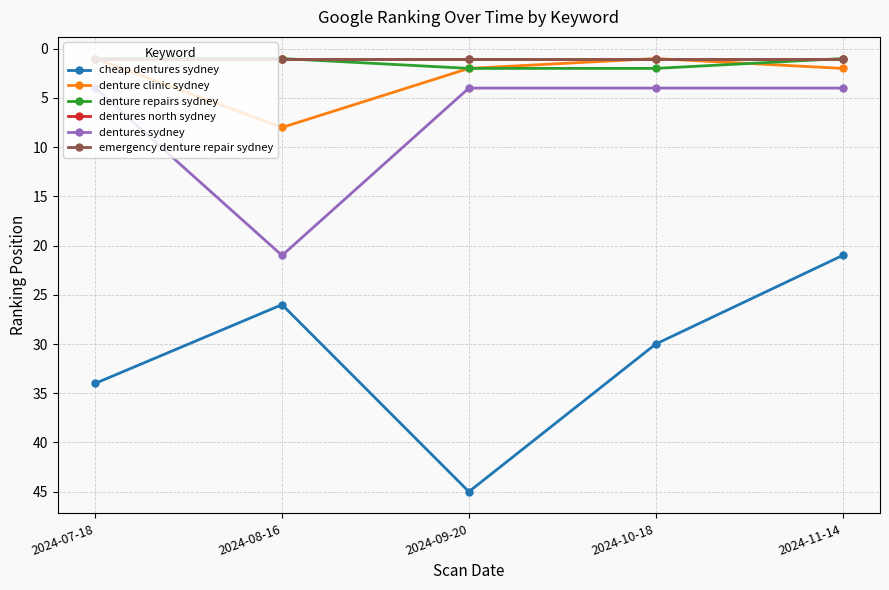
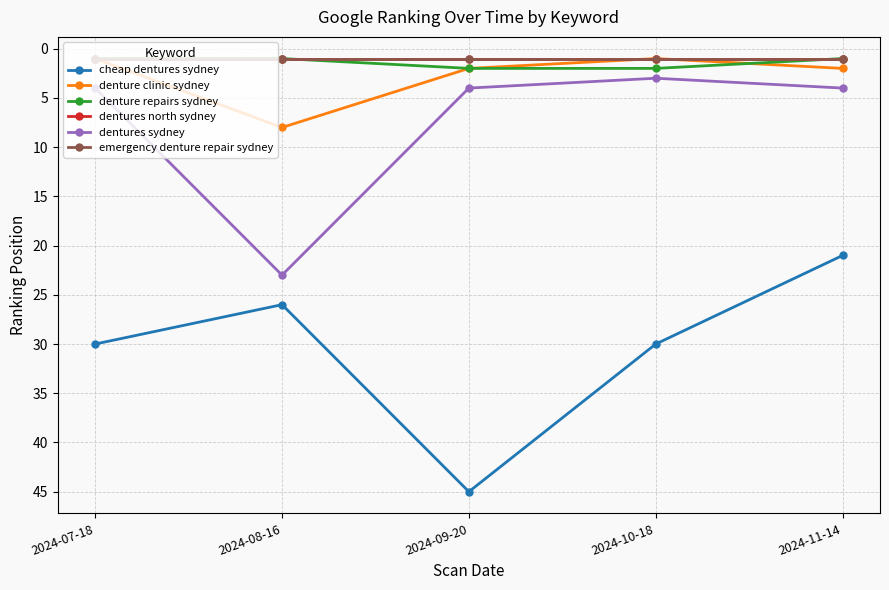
  {
    "cheap dentures sydney": {
-     "2024-07-18": 34,
+     "2024-07-18": 30,
      "2024-08-16": 26,
      "2024-09-20": 45,
      "2024-10-18": 30,
      "2024-11-14": 21
    },
    "denture clinic sydney": {
      "2024-08-16": 8,
      "2024-11-14": 2
    },
    "denture repairs sydney": {
      "2024-10-18": 2
    },
    "emergency denture repair sydney": {
      "2024-09-20": 1
    },
    "dentures sydney": {
-     "2024-08-16": 21,
+     "2024-08-16": 23,
      "2024-09-20": 4,
-     "2024-10-18": 4,
+     "2024-10-18": 3,
      "2024-11-14": 4
    }
  }
